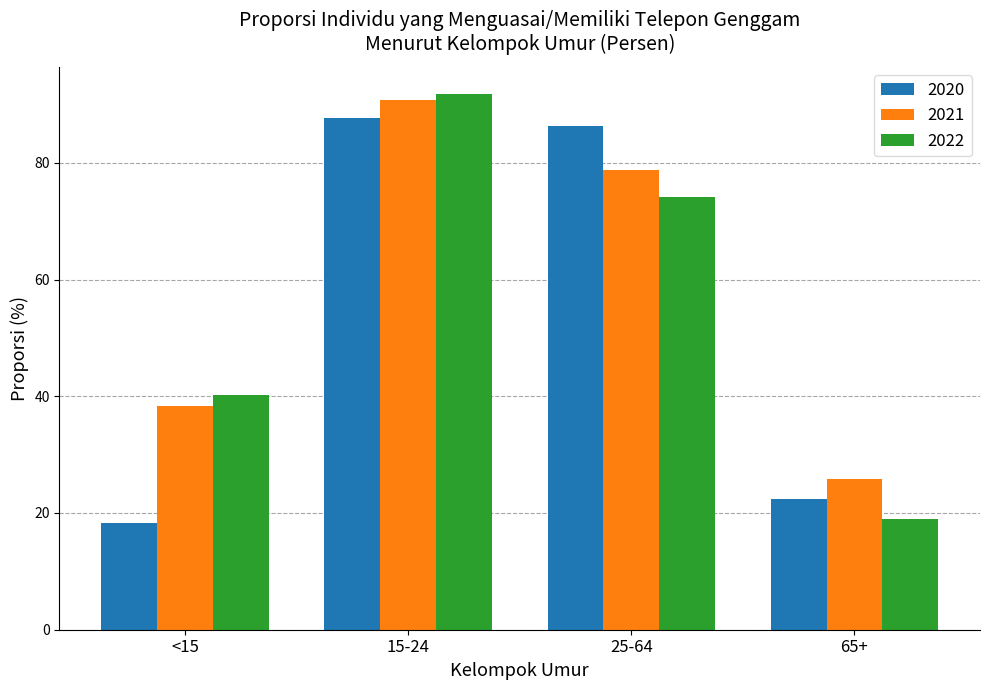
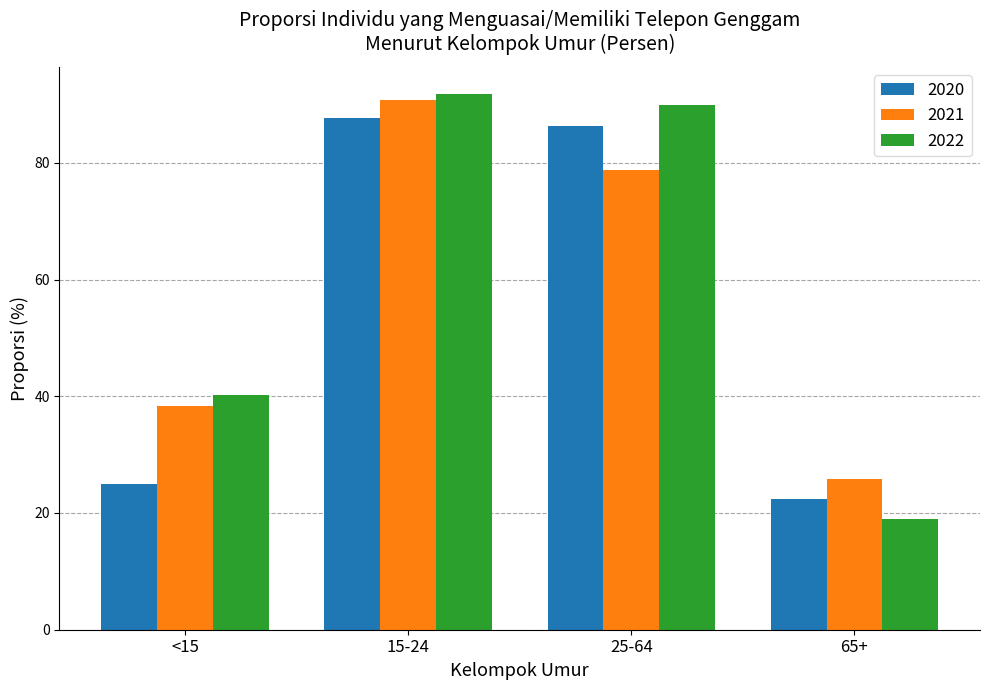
  {
    "2020": {
-     "<15": 18,
+     "<15": 25,
      "15-24": 88,
      "25-64": 86,
      "65+": 22
    },
    "2021": {
      "<15": 38,
      "15-24": 91,
      "25-64": 79,
      "65+": 26
    },
    "2022": {
      "<15": 40,
      "15-24": 92,
-     "25-64": 74,
+     "25-64": 90,
      "65+": 19
    }
  }
